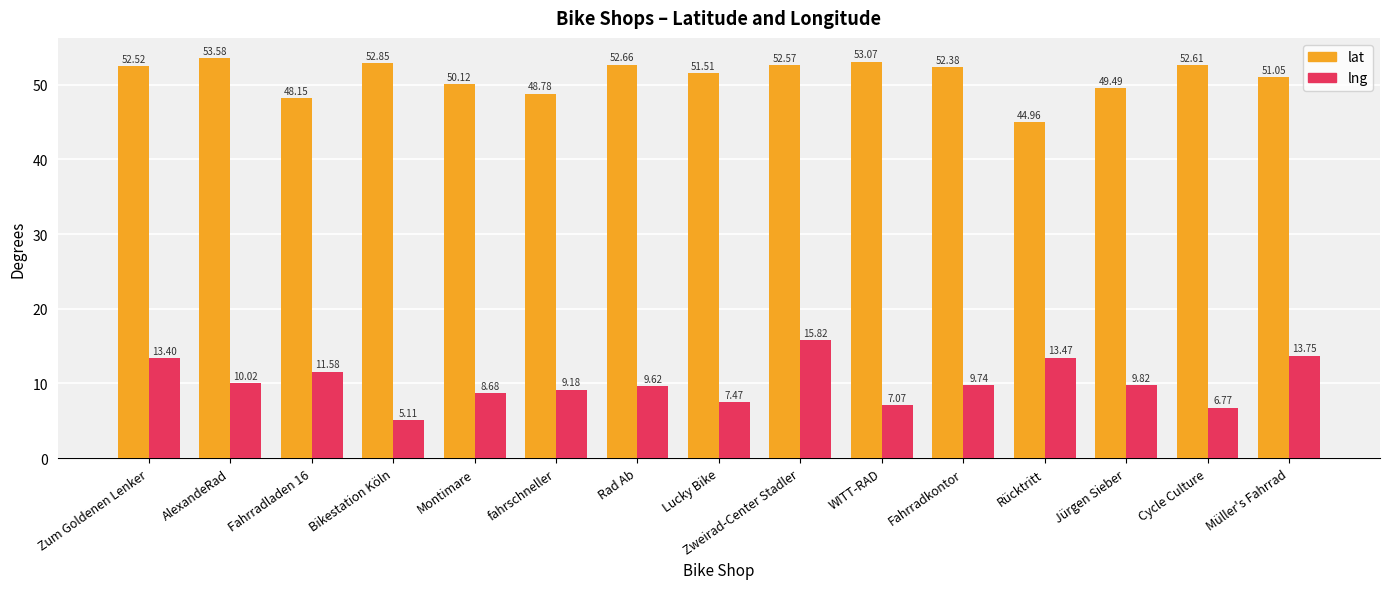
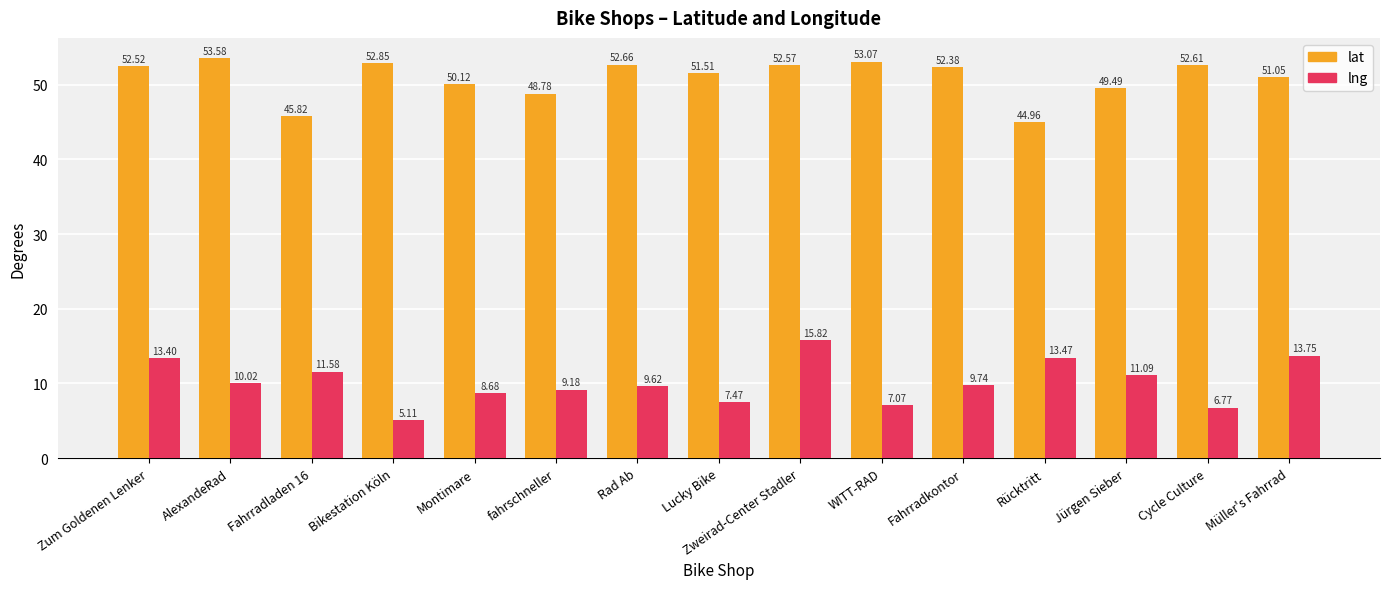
  {
    "lat": {
      "Zum Goldenen Lenker": 52.52,
      "AlexandeRad": 53.58,
-     "Fahrradladen 16": 48.15,
+     "Fahrradladen 16": 45.82,
      "Bikestation Köln": 52.85,
      "Montimare": 50.12,
      "fahrschneller": 48.78,
      "Rad Ab": 52.66,
      "Lucky Bike": 51.51,
      "Zweirad-Center Stadler": 52.57,
      "WITT-RAD": 53.07,
      "Fahrradkontor": 52.38,
      "Rücktritt": 44.96,
      "Jürgen Sieber": 49.49,
      "Cycle Culture": 52.61,
      "Müller's Fahrrad": 51.05
    },
    "lng": {
      "Zum Goldenen Lenker": 13.40,
      "AlexandeRad": 10.02,
      "Fahrradladen 16": 11.58,
      "Bikestation Köln": 5.11,
      "Montimare": 8.68,
      "fahrschneller": 9.18,
      "Rad Ab": 9.62,
      "Lucky Bike": 7.47,
      "Zweirad-Center Stadler": 15.82,
      "WITT-RAD": 7.07,
      "Fahrradkontor": 9.74,
      "Rücktritt": 13.47,
-     "Jürgen Sieber": 9.82,
+     "Jürgen Sieber": 11.09,
      "Cycle Culture": 6.77,
      "Müller's Fahrrad": 13.75
    }
  }
